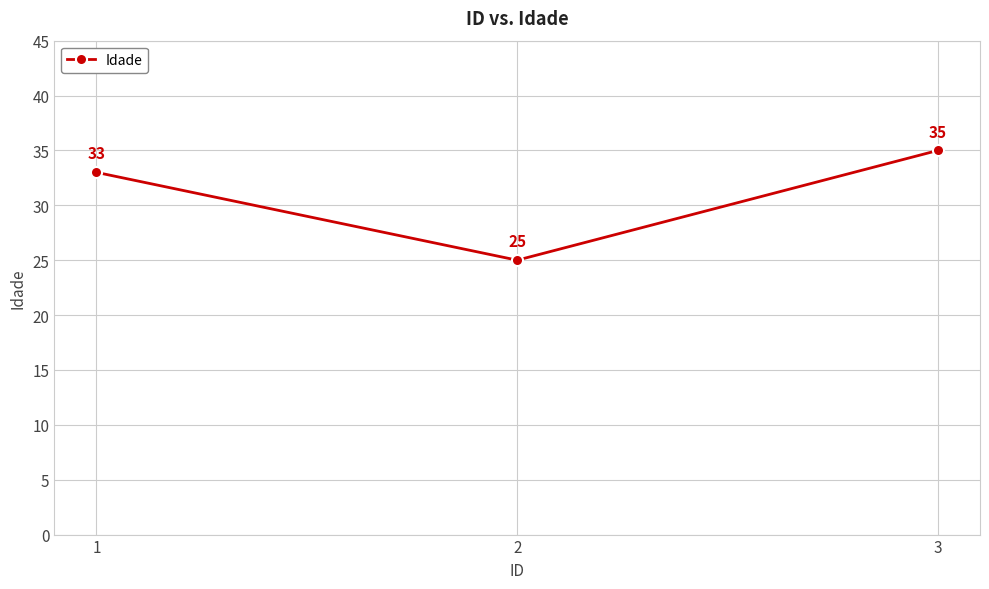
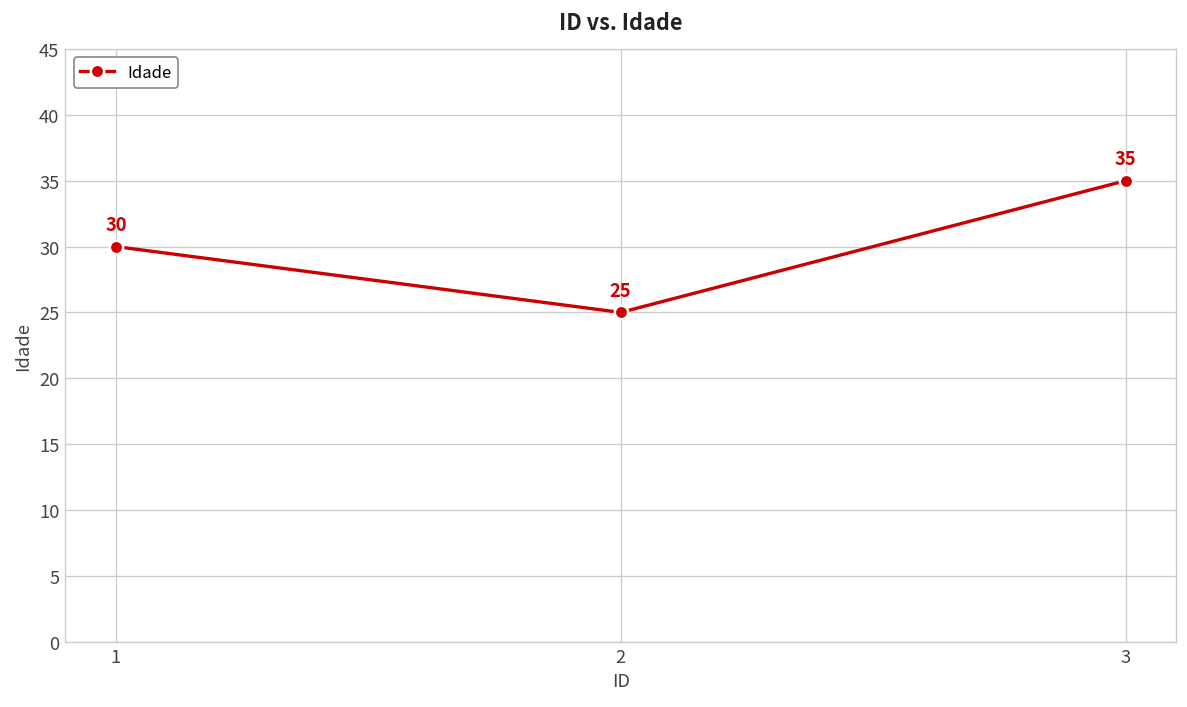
  {
-   "1": 33,
+   "1": 30,
    "2": 25,
    "3": 35
  }
